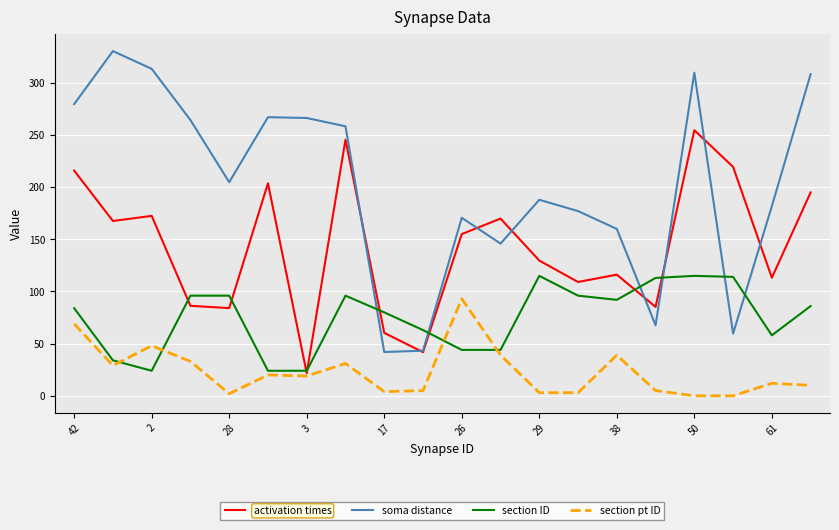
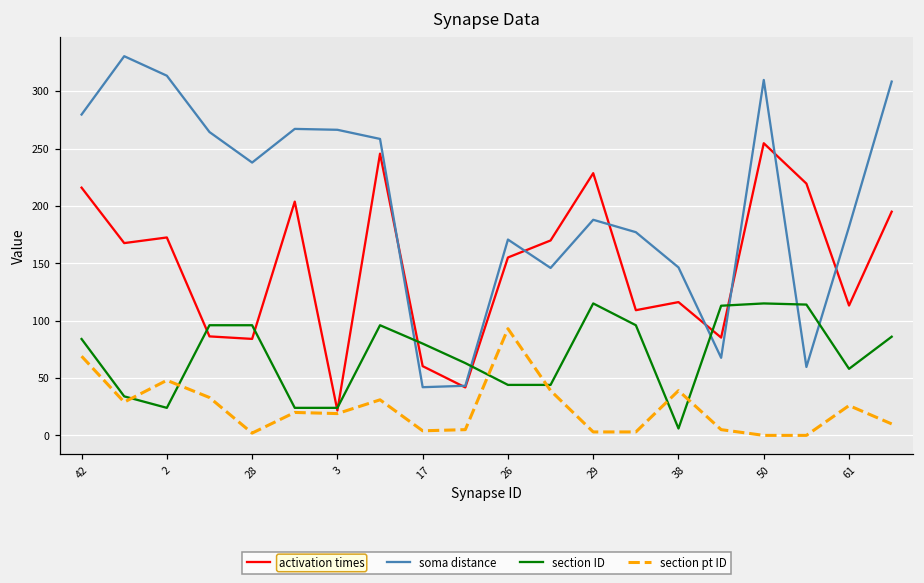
  {
    "activation times": {
      "42": 216,
      "2": 172,
      "28": 84,
      "26": 155,
-     "29": 130,
+     "29": 229,
      "38": 116,
      "50": 255,
      "61": 113
    },
    "soma distance": {
      "42": 280,
      "2": 313,
-     "28": 205,
+     "28": 238,
      "26": 171,
      "29": 188,
-     "38": 160,
+     "38": 146,
      "50": 310,
      "61": 182
    },
    "section ID": {
      "42": 84,
      "2": 24,
      "28": 96,
      "26": 44,
      "29": 115,
-     "38": 92,
+     "38": 6,
      "50": 115,
      "61": 58
    },
    "section pt ID": {
      "42": 69,
      "2": 48,
      "28": 2,
      "26": 93,
      "29": 3,
      "38": 39,
      "50": 0,
-     "61": 12
+     "61": 26
    }
  }
